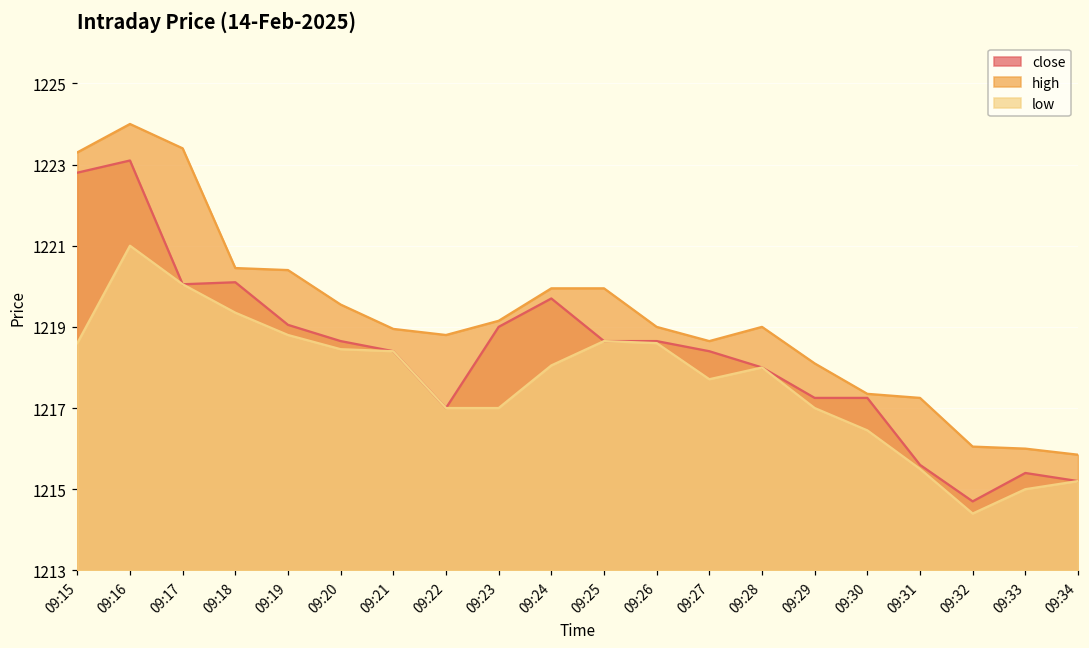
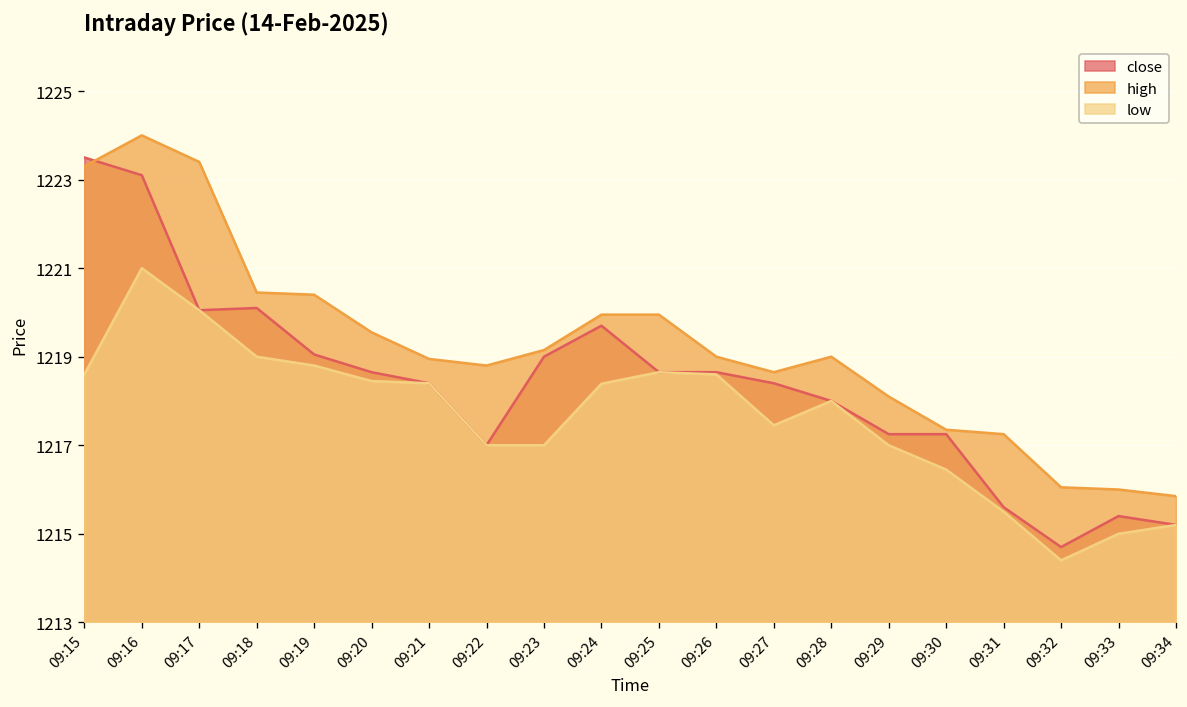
  {
    "close": {
-     "09:15": 1222.8,
+     "09:15": 1223.5,
      "09:16": 1223.1,
      "09:18": 1220.1,
      "09:19": 1219.1,
      "09:20": 1218.7,
      "09:23": 1219.0,
      "09:24": 1219.7,
      "09:27": 1218.4,
      "09:29": 1217.3,
      "09:30": 1217.3,
      "09:31": 1215.6,
      "09:32": 1214.7,
      "09:33": 1215.4
    },
    "high": {
      "09:15": 1223.3,
      "09:16": 1224.0,
      "09:17": 1223.4,
      "09:18": 1220.5,
      "09:19": 1220.4,
      "09:20": 1219.6,
      "09:21": 1219.0,
      "09:22": 1218.8,
      "09:23": 1219.2,
      "09:24": 1220.0,
      "09:25": 1220.0,
      "09:26": 1219.0,
      "09:27": 1218.7,
      "09:28": 1219.0,
      "09:29": 1218.1,
      "09:30": 1217.4,
      "09:31": 1217.3,
      "09:32": 1216.1,
      "09:33": 1216.0,
      "09:34": 1215.9
    },
    "low": {
      "09:15": 1218.6,
      "09:16": 1221.0,
-     "09:18": 1219.4,
+     "09:18": 1219.0,
      "09:19": 1218.8,
      "09:20": 1218.5,
      "09:23": 1217.0,
-     "09:24": 1218.1,
-     "09:27": 1217.7,
+     "09:24": 1218.4,
+     "09:27": 1217.5,
      "09:29": 1217.0,
      "09:30": 1216.5,
      "09:31": 1215.5,
      "09:32": 1214.4,
      "09:33": 1215.0
    }
  }
